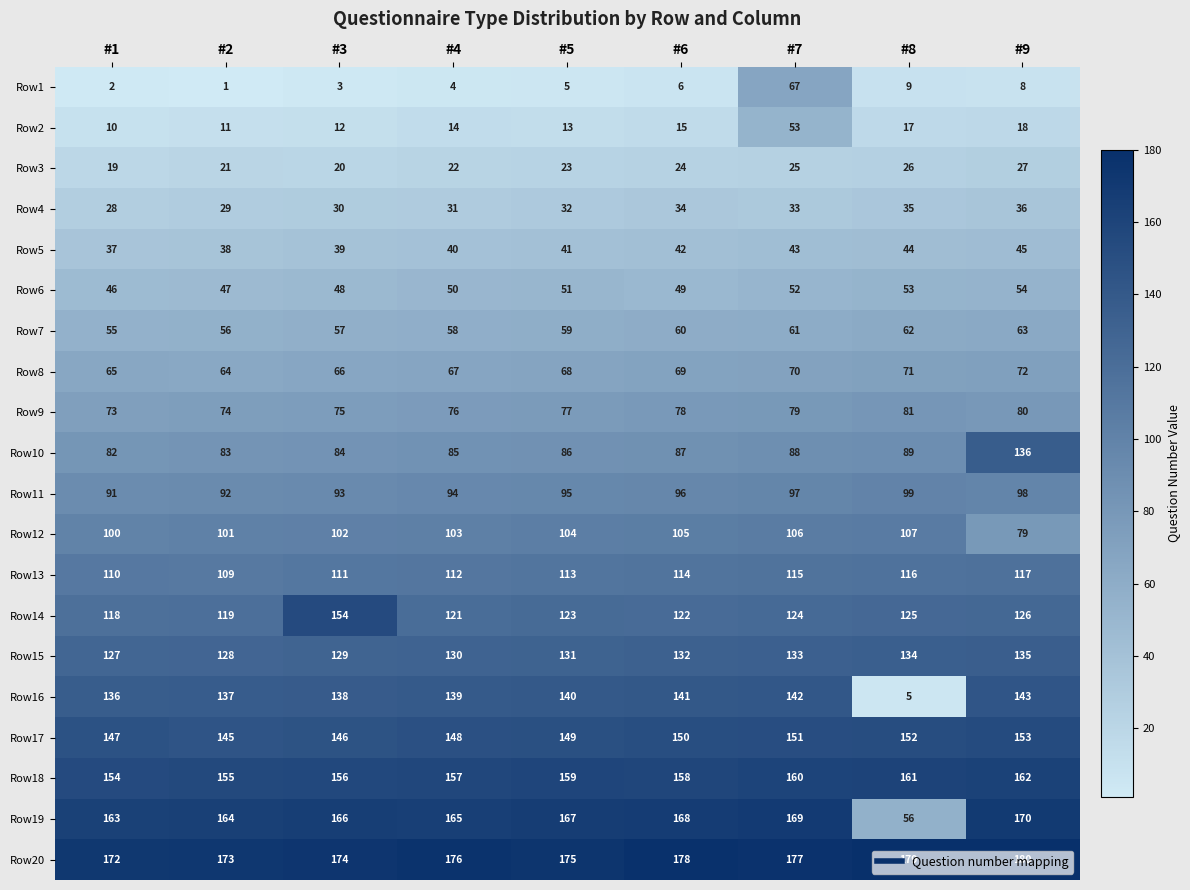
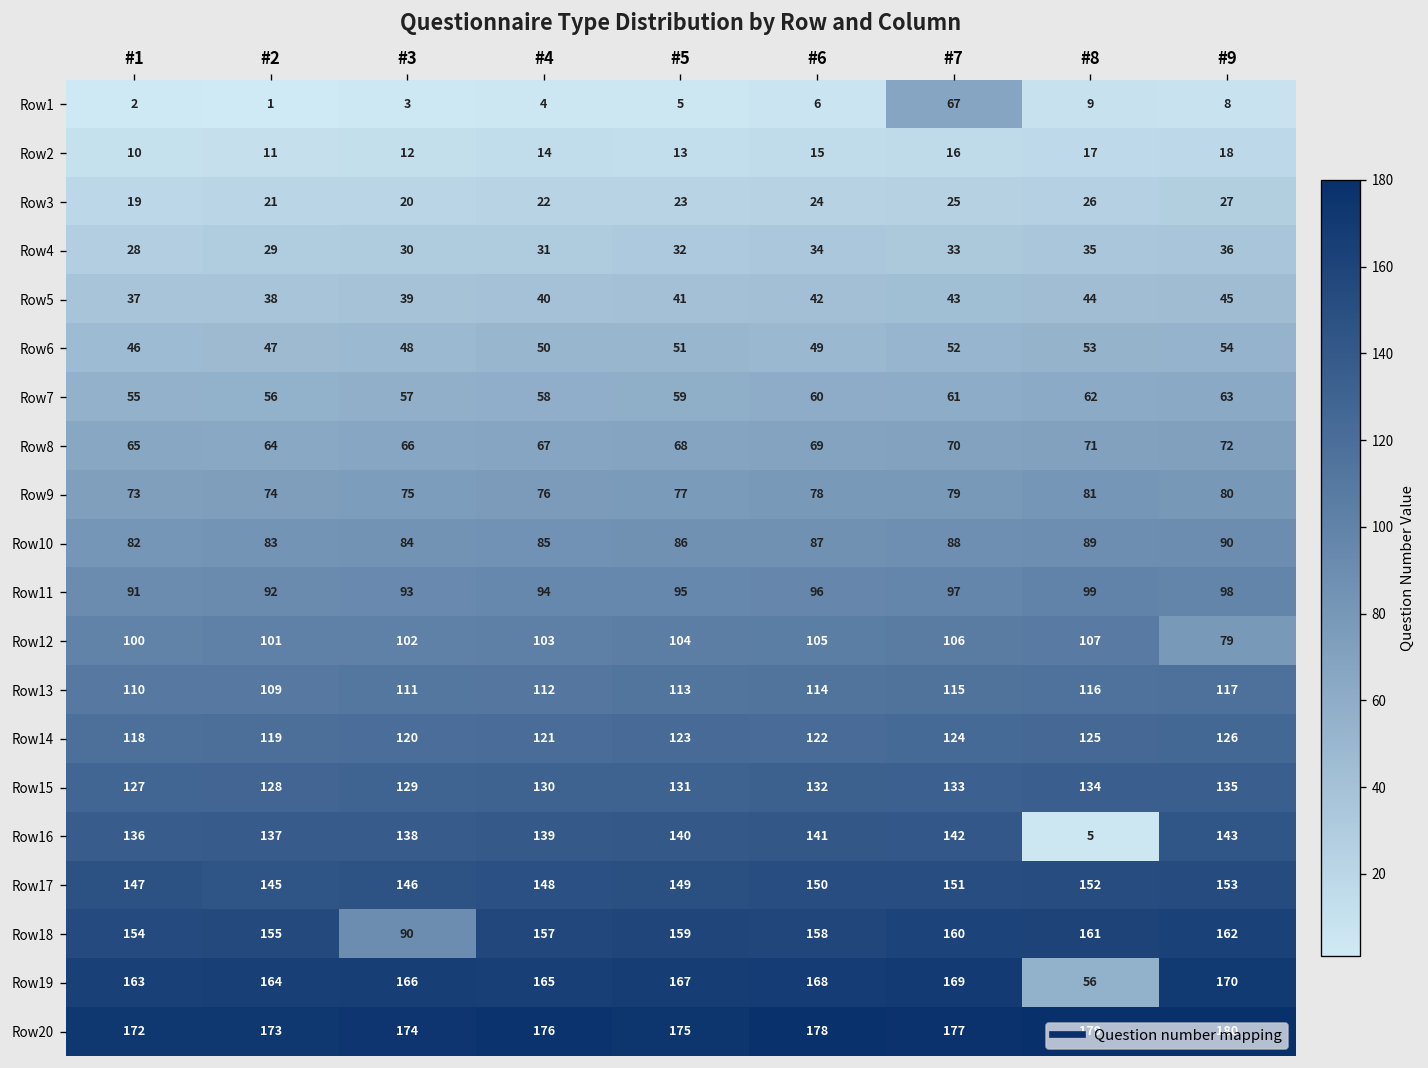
  {
    "Row1": {
      "#1": 2,
      "#2": 1,
      "#3": 3,
      "#4": 4,
      "#5": 5,
      "#6": 6,
      "#7": 67,
      "#8": 9,
      "#9": 8
    },
    "Row2": {
      "#1": 10,
      "#2": 11,
      "#3": 12,
      "#4": 14,
      "#5": 13,
      "#6": 15,
-     "#7": 53,
+     "#7": 16,
      "#8": 17,
      "#9": 18
    },
    "Row3": {
      "#1": 19,
      "#2": 21,
      "#3": 20,
      "#4": 22,
      "#5": 23,
      "#6": 24,
      "#7": 25,
      "#8": 26,
      "#9": 27
    },
    "Row4": {
      "#1": 28,
      "#2": 29,
      "#3": 30,
      "#4": 31,
      "#5": 32,
      "#6": 34,
      "#7": 33,
      "#8": 35,
      "#9": 36
    },
    "Row5": {
      "#1": 37,
      "#2": 38,
      "#3": 39,
      "#4": 40,
      "#5": 41,
      "#6": 42,
      "#7": 43,
      "#8": 44,
      "#9": 45
    },
    "Row6": {
      "#1": 46,
      "#2": 47,
      "#3": 48,
      "#4": 50,
      "#5": 51,
      "#6": 49,
      "#7": 52,
      "#8": 53,
      "#9": 54
    },
    "Row7": {
      "#1": 55,
      "#2": 56,
      "#3": 57,
      "#4": 58,
      "#5": 59,
      "#6": 60,
      "#7": 61,
      "#8": 62,
      "#9": 63
    },
    "Row8": {
      "#1": 65,
      "#2": 64,
      "#3": 66,
      "#4": 67,
      "#5": 68,
      "#6": 69,
      "#7": 70,
      "#8": 71,
      "#9": 72
    },
    "Row9": {
      "#1": 73,
      "#2": 74,
      "#3": 75,
      "#4": 76,
      "#5": 77,
      "#6": 78,
      "#7": 79,
      "#8": 81,
      "#9": 80
    },
    "Row10": {
      "#1": 82,
      "#2": 83,
      "#3": 84,
      "#4": 85,
      "#5": 86,
      "#6": 87,
      "#7": 88,
      "#8": 89,
-     "#9": 136
+     "#9": 90
    },
    "Row11": {
      "#1": 91,
      "#2": 92,
      "#3": 93,
      "#4": 94,
      "#5": 95,
      "#6": 96,
      "#7": 97,
      "#8": 99,
      "#9": 98
    },
    "Row12": {
      "#1": 100,
      "#2": 101,
      "#3": 102,
      "#4": 103,
      "#5": 104,
      "#6": 105,
      "#7": 106,
      "#8": 107,
      "#9": 79
    },
    "Row13": {
      "#1": 110,
      "#2": 109,
      "#3": 111,
      "#4": 112,
      "#5": 113,
      "#6": 114,
      "#7": 115,
      "#8": 116,
      "#9": 117
    },
    "Row14": {
      "#1": 118,
      "#2": 119,
-     "#3": 154,
+     "#3": 120,
      "#4": 121,
      "#5": 123,
      "#6": 122,
      "#7": 124,
      "#8": 125,
      "#9": 126
    },
    "Row15": {
      "#1": 127,
      "#2": 128,
      "#3": 129,
      "#4": 130,
      "#5": 131,
      "#6": 132,
      "#7": 133,
      "#8": 134,
      "#9": 135
    },
    "Row16": {
      "#1": 136,
      "#2": 137,
      "#3": 138,
      "#4": 139,
      "#5": 140,
      "#6": 141,
      "#7": 142,
      "#8": 5,
      "#9": 143
    },
    "Row17": {
      "#1": 147,
      "#2": 145,
      "#3": 146,
      "#4": 148,
      "#5": 149,
      "#6": 150,
      "#7": 151,
      "#8": 152,
      "#9": 153
    },
    "Row18": {
      "#1": 154,
      "#2": 155,
-     "#3": 156,
+     "#3": 90,
      "#4": 157,
      "#5": 159,
      "#6": 158,
      "#7": 160,
      "#8": 161,
      "#9": 162
    },
    "Row19": {
      "#1": 163,
      "#2": 164,
      "#3": 166,
      "#4": 165,
      "#5": 167,
      "#6": 168,
      "#7": 169,
      "#8": 56,
      "#9": 170
    },
    "Row20": {
      "#1": 172,
      "#2": 173,
      "#3": 174,
      "#4": 176,
      "#5": 175,
      "#6": 178,
      "#7": 177
    }
  }
